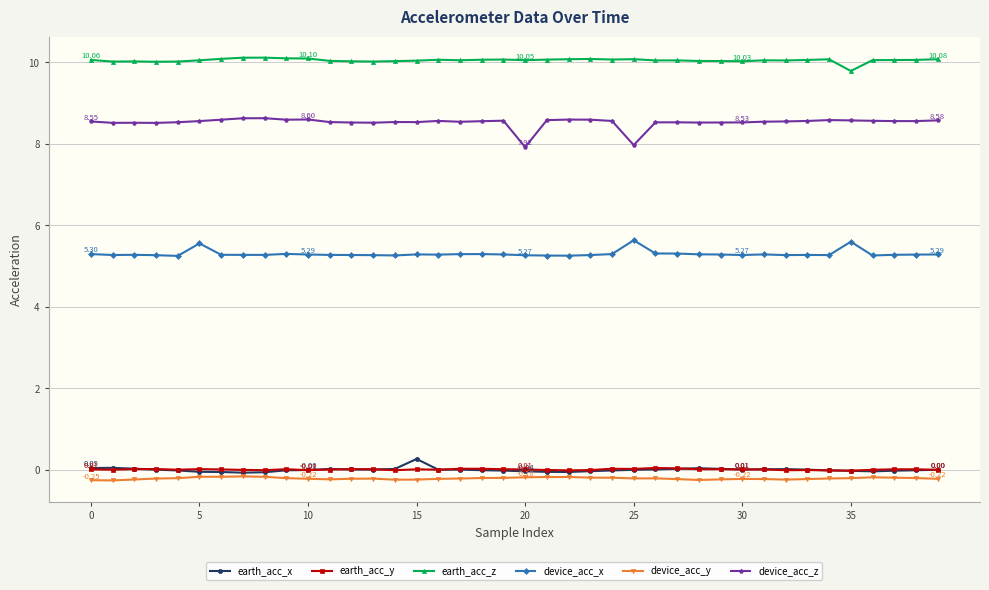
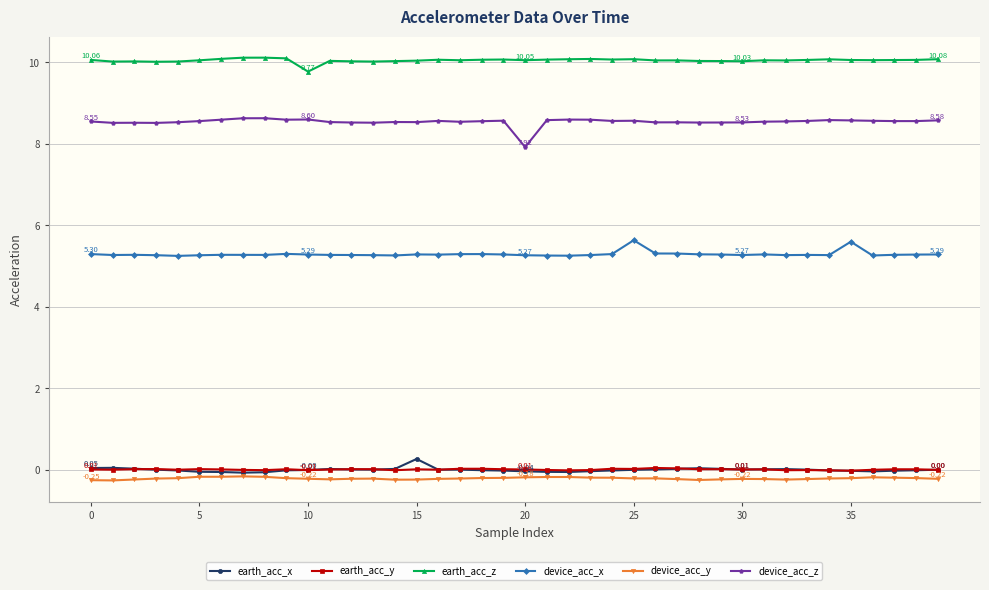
  {
    "earth_acc_x": {
      "5": 0.0,
      "15": 0.3
    },
    "earth_acc_y": {
      "5": 0.0,
      "15": 0.0
    },
    "earth_acc_z": {
      "0": 10.06,
-     "10": 10.10,
+     "10": 9.77,
      "20": 10.05,
      "30": 10.03,
-     "35": 9.8
+     "35": 10.1
    },
    "device_acc_x": {
-     "5": 5.6,
+     "5": 5.3,
      "15": 5.3,
      "25": 5.6,
      "35": 5.6
    },
    "device_acc_y": {
      "0": -0.25
    },
    "device_acc_z": {
      "5": 8.6,
      "15": 8.5,
-     "25": 8.0,
+     "25": 8.6,
      "35": 8.6
    }
  }
